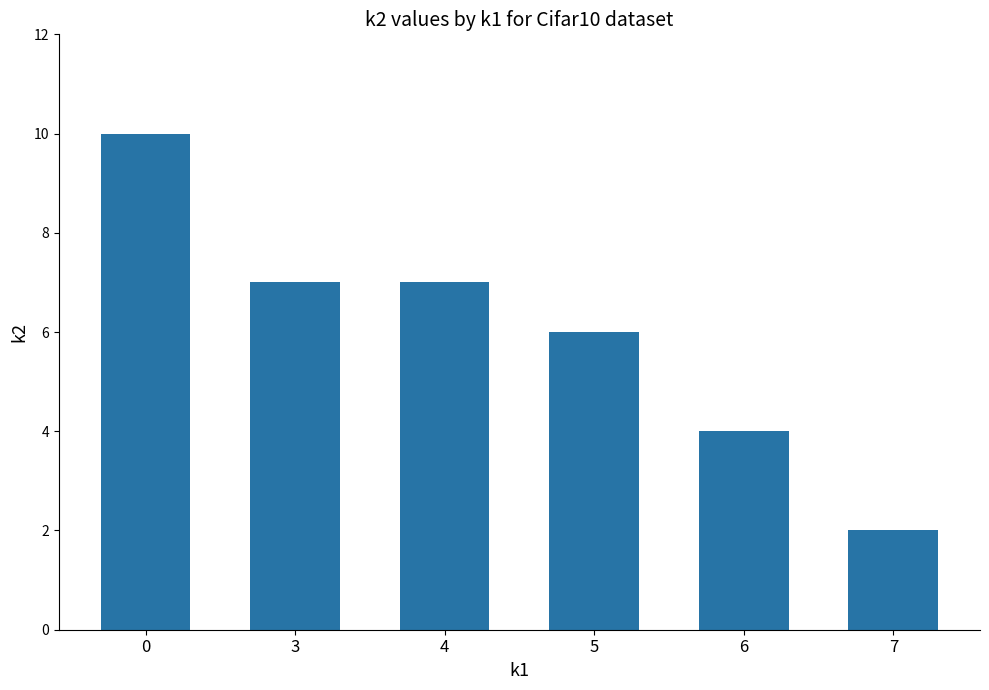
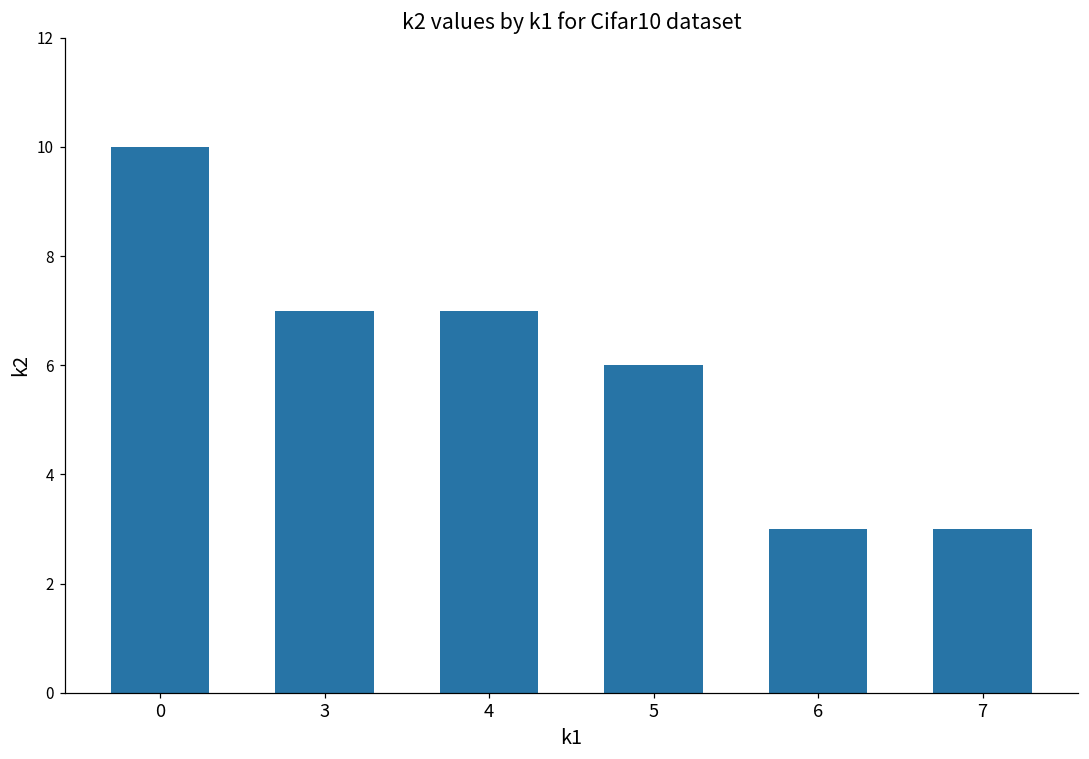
  {
    "0": 10,
    "3": 7,
    "4": 7,
    "5": 6,
-   "6": 4,
-   "7": 2
+   "6": 3,
+   "7": 3
  }
